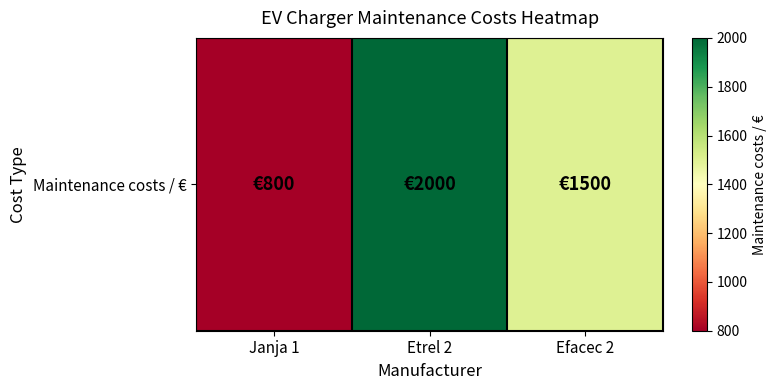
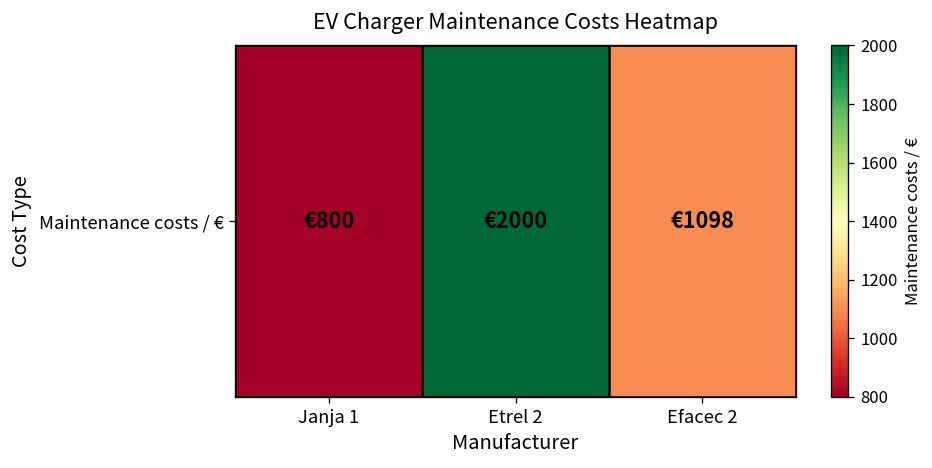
  {
    "Maintenance costs / €": {
      "Janja 1": "€800",
      "Etrel 2": "€2000",
-     "Efacec 2": "€1500"
+     "Efacec 2": "€1098"
    }
  }
